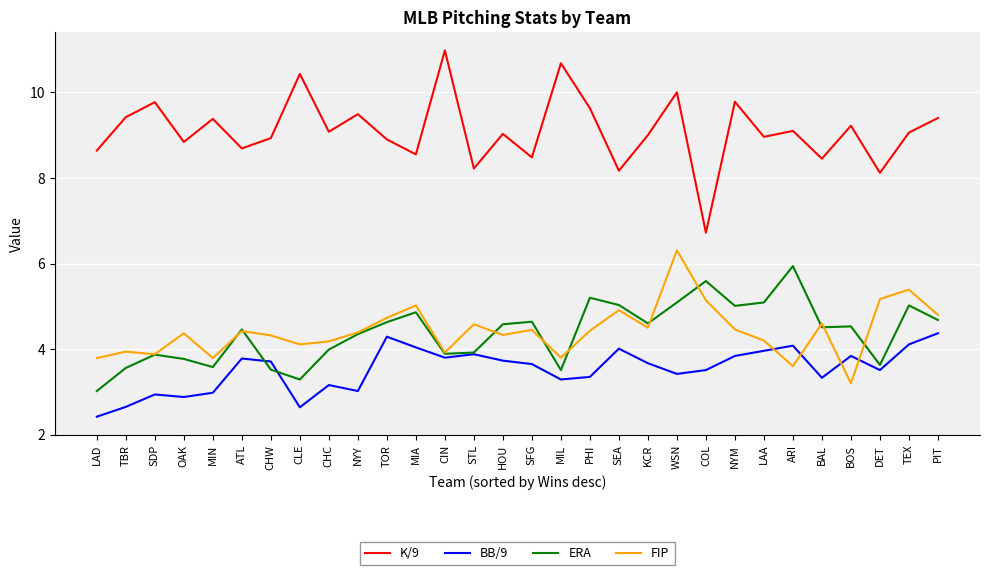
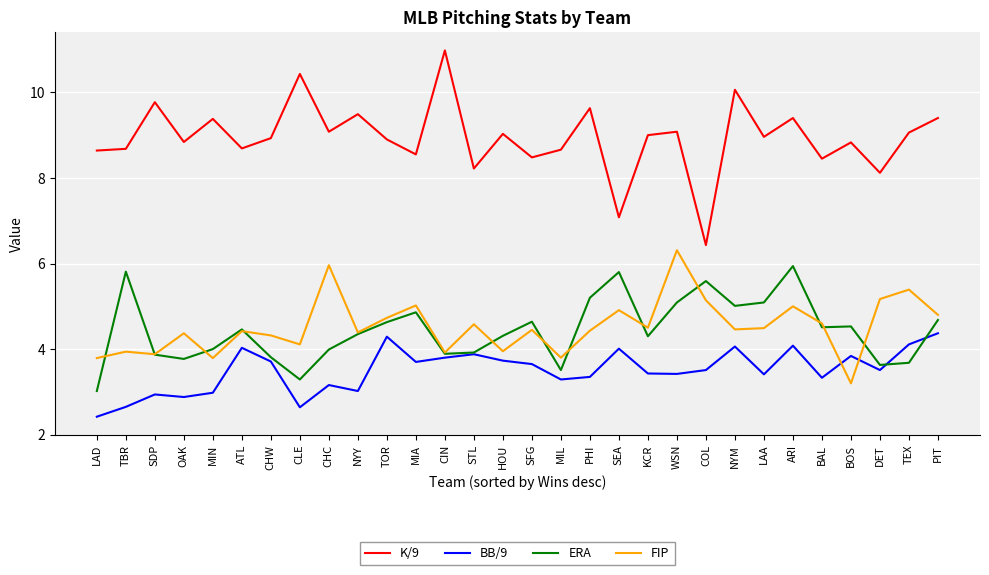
  {
    "K/9": {
      "LAD": 8.6,
-     "TBR": 9.4,
+     "TBR": 8.7,
      "SDP": 9.8,
      "OAK": 8.8,
      "MIN": 9.4,
      "ATL": 8.7,
      "CHW": 8.9,
      "CLE": 10.4,
      "CHC": 9.1,
      "NYY": 9.5,
      "TOR": 8.9,
      "MIA": 8.6,
      "CIN": 11.0,
      "STL": 8.2,
      "HOU": 9.0,
      "SFG": 8.5,
-     "MIL": 10.7,
+     "MIL": 8.7,
      "PHI": 9.6,
-     "SEA": 8.2,
+     "SEA": 7.1,
      "KCR": 9.0,
-     "WSN": 10.0,
-     "COL": 6.7,
-     "NYM": 9.8,
+     "WSN": 9.1,
+     "COL": 6.4,
+     "NYM": 10.1,
      "LAA": 9.0,
-     "ARI": 9.1,
+     "ARI": 9.4,
      "BAL": 8.5,
-     "BOS": 9.2,
+     "BOS": 8.8,
      "DET": 8.1,
      "TEX": 9.1,
      "PIT": 9.4
    },
    "BB/9": {
      "LAD": 2.4,
      "TBR": 2.7,
      "SDP": 2.9,
      "OAK": 2.9,
      "MIN": 3.0,
-     "ATL": 3.8,
+     "ATL": 4.0,
      "CHW": 3.7,
      "CLE": 2.6,
      "CHC": 3.2,
      "NYY": 3.0,
      "TOR": 4.3,
-     "MIA": 4.0,
+     "MIA": 3.7,
      "CIN": 3.8,
      "HOU": 3.7,
      "SFG": 3.7,
      "MIL": 3.3,
      "PHI": 3.4,
      "SEA": 4.0,
-     "KCR": 3.7,
+     "KCR": 3.4,
      "WSN": 3.4,
      "COL": 3.5,
-     "NYM": 3.8,
-     "LAA": 4.0,
+     "NYM": 4.1,
+     "LAA": 3.4,
      "ARI": 4.1,
      "BAL": 3.3,
      "BOS": 3.8,
      "DET": 3.5,
      "TEX": 4.1,
      "PIT": 4.4
    },
    "ERA": {
      "LAD": 3.0,
-     "TBR": 3.6,
+     "TBR": 5.8,
      "OAK": 3.8,
-     "MIN": 3.6,
-     "CHW": 3.5,
+     "MIN": 4.0,
+     "CHW": 3.8,
      "CLE": 3.3,
      "CHC": 4.0,
      "TOR": 4.6,
      "MIA": 4.9,
-     "HOU": 4.6,
+     "HOU": 4.3,
      "SFG": 4.6,
      "MIL": 3.5,
      "PHI": 5.2,
-     "SEA": 5.0,
-     "KCR": 4.6,
+     "SEA": 5.8,
+     "KCR": 4.3,
      "WSN": 5.1,
      "COL": 5.6,
      "NYM": 5.0,
      "LAA": 5.1,
      "ARI": 5.9,
      "BAL": 4.5,
      "BOS": 4.5,
      "DET": 3.6,
-     "TEX": 5.0,
+     "TEX": 3.7,
      "PIT": 4.7
    },
    "FIP": {
      "LAD": 3.8,
      "TBR": 3.9,
      "OAK": 4.4,
      "MIN": 3.8,
      "CHW": 4.3,
      "CLE": 4.1,
-     "CHC": 4.2,
+     "CHC": 6.0,
      "TOR": 4.7,
      "MIA": 5.0,
      "STL": 4.6,
-     "HOU": 4.3,
+     "HOU": 4.0,
      "SFG": 4.5,
      "MIL": 3.8,
      "PHI": 4.4,
      "SEA": 4.9,
      "KCR": 4.5,
      "WSN": 6.3,
      "COL": 5.1,
      "NYM": 4.5,
-     "LAA": 4.2,
-     "ARI": 3.6,
+     "LAA": 4.5,
+     "ARI": 5.0,
      "BAL": 4.6,
      "BOS": 3.2,
      "DET": 5.2,
      "TEX": 5.4,
      "PIT": 4.8
    }
  }
